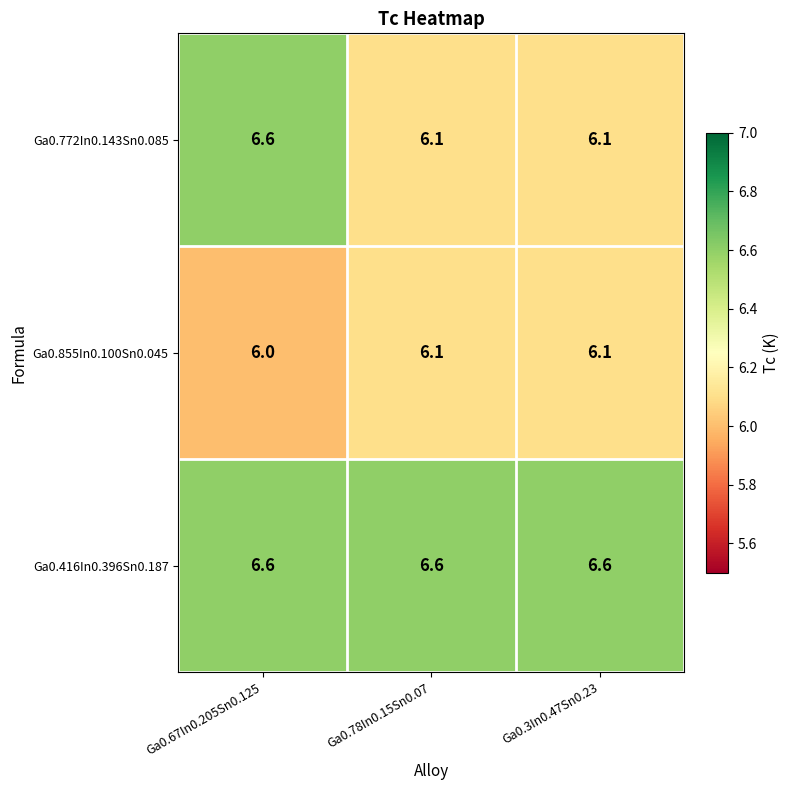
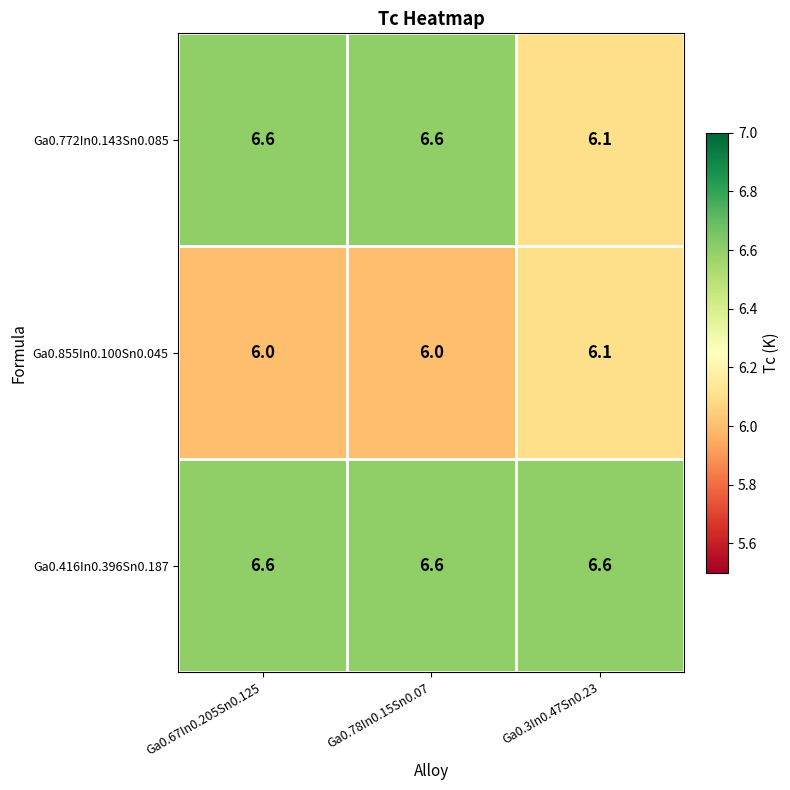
  {
    "Ga0.772In0.143Sn0.085": {
      "Ga0.67In0.205Sn0.125": 6.6,
-     "Ga0.78In0.15Sn0.07": 6.1,
+     "Ga0.78In0.15Sn0.07": 6.6,
      "Ga0.3In0.47Sn0.23": 6.1
    },
    "Ga0.855In0.100Sn0.045": {
      "Ga0.67In0.205Sn0.125": 6.0,
-     "Ga0.78In0.15Sn0.07": 6.1,
+     "Ga0.78In0.15Sn0.07": 6.0,
      "Ga0.3In0.47Sn0.23": 6.1
    },
    "Ga0.416In0.396Sn0.187": {
      "Ga0.67In0.205Sn0.125": 6.6,
      "Ga0.78In0.15Sn0.07": 6.6,
      "Ga0.3In0.47Sn0.23": 6.6
    }
  }
